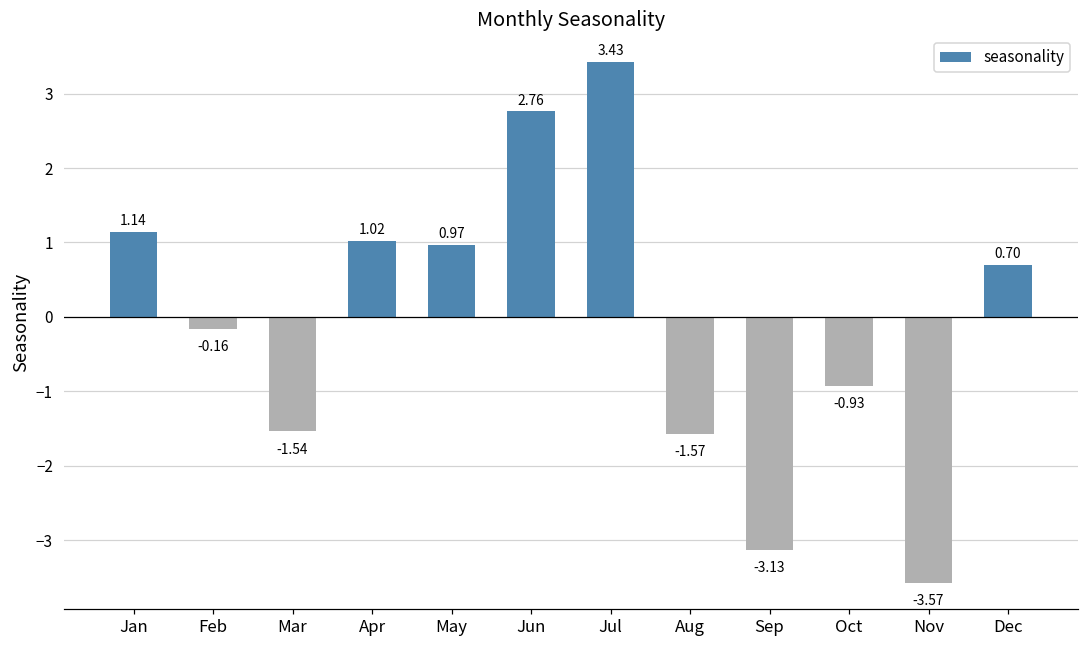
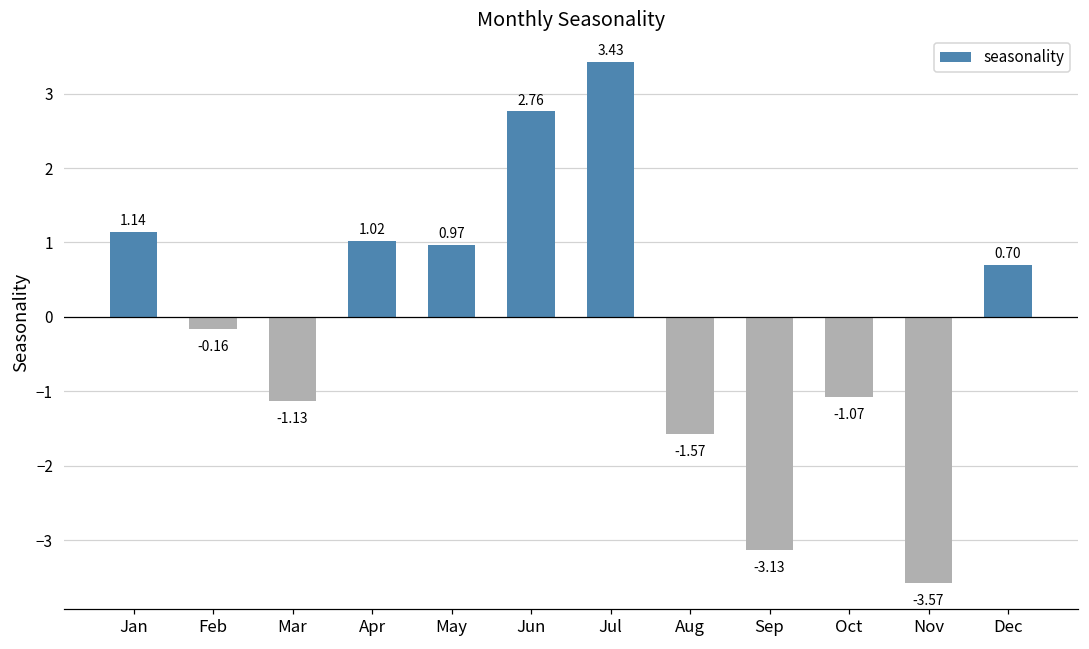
  {
    "Jan": 1.14,
    "Feb": -0.16,
-   "Mar": -1.54,
+   "Mar": -1.13,
    "Apr": 1.02,
    "May": 0.97,
    "Jun": 2.76,
    "Jul": 3.43,
    "Aug": -1.57,
    "Sep": -3.13,
-   "Oct": -0.93,
+   "Oct": -1.07,
    "Nov": -3.57,
    "Dec": 0.70
  }
